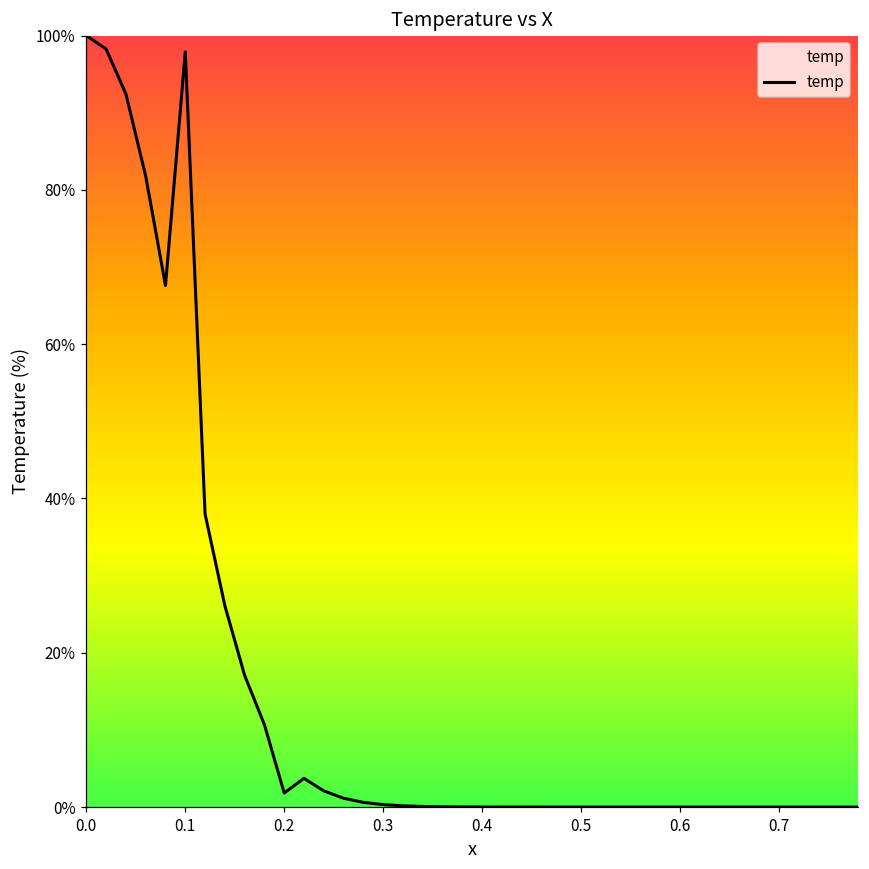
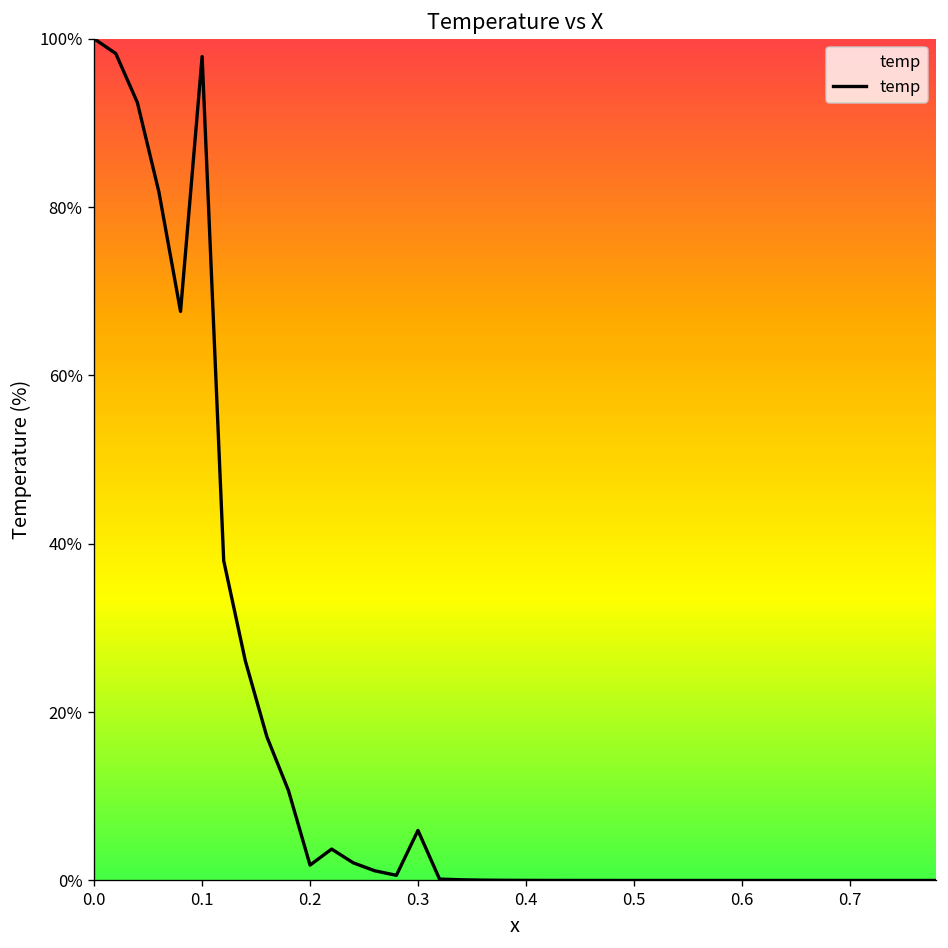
  {
    "0.0": "100%",
    "0.1": "98%",
    "0.2": "2%",
-   "0.3": "0%",
+   "0.3": "6%",
    "0.4": "0%",
    "0.5": "0%",
    "0.6": "0%",
    "0.7": "0%"
  }
